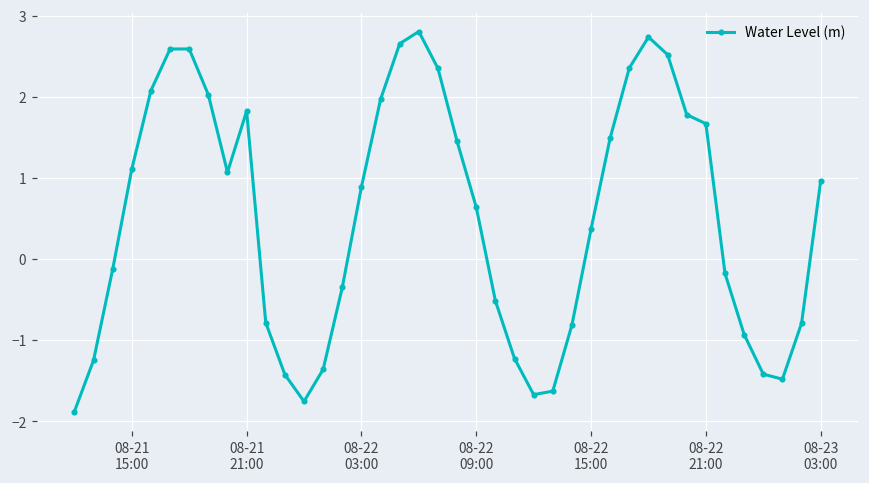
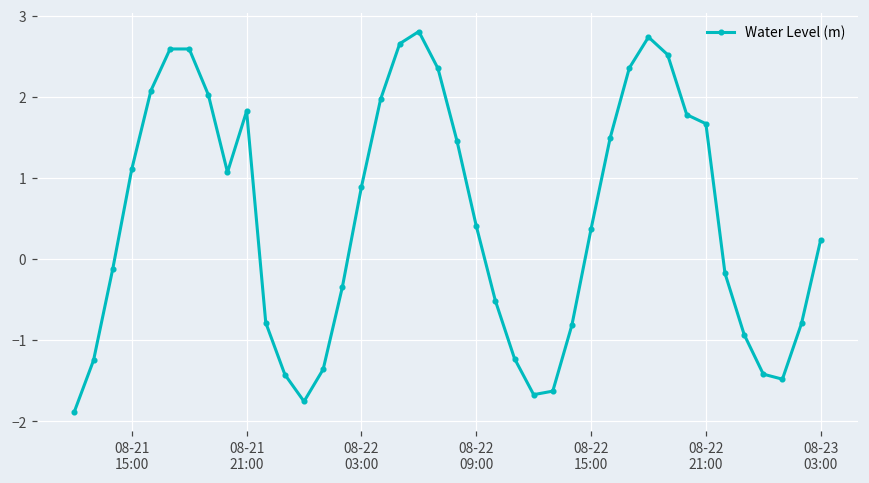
  {
    "08-21 15:00": 1.1,
    "08-21 21:00": 1.8,
    "08-22 03:00": 0.9,
-   "08-22 09:00": 0.6,
+   "08-22 09:00": 0.4,
    "08-22 15:00": 0.4,
    "08-22 21:00": 1.7,
-   "08-23 03:00": 1.0
+   "08-23 03:00": 0.2
  }
